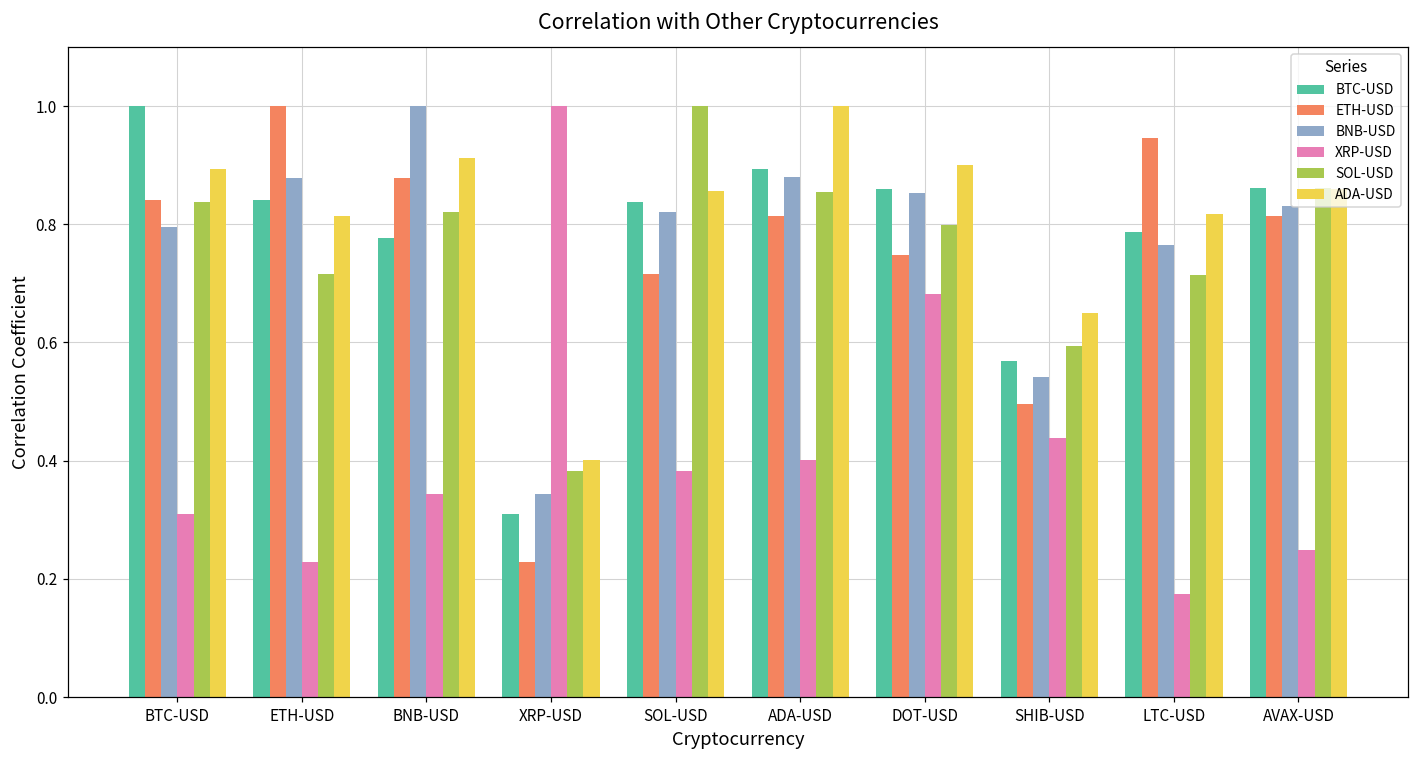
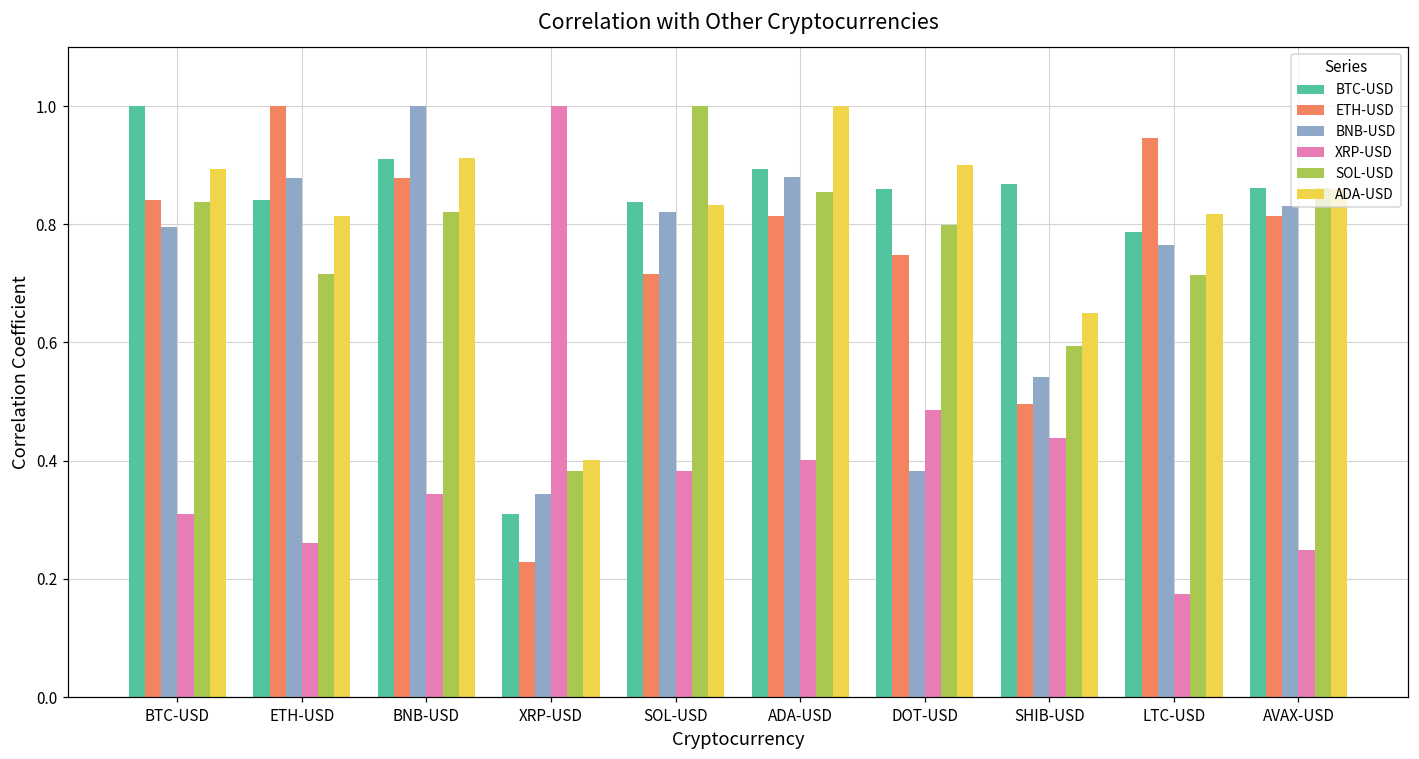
  {
    "BTC-USD": {
      "BTC-USD": 1.00,
      "ETH-USD": 0.84,
-     "BNB-USD": 0.78,
+     "BNB-USD": 0.91,
      "XRP-USD": 0.31,
      "SOL-USD": 0.84,
      "ADA-USD": 0.89,
      "DOT-USD": 0.86,
-     "SHIB-USD": 0.57,
+     "SHIB-USD": 0.87,
      "LTC-USD": 0.79,
      "AVAX-USD": 0.86
    },
    "ETH-USD": {
      "BTC-USD": 0.84,
      "ETH-USD": 1.00,
      "BNB-USD": 0.88,
      "XRP-USD": 0.23,
      "SOL-USD": 0.72,
      "ADA-USD": 0.81,
      "DOT-USD": 0.75,
      "SHIB-USD": 0.50,
      "LTC-USD": 0.95,
      "AVAX-USD": 0.81
    },
    "BNB-USD": {
      "BTC-USD": 0.80,
      "ETH-USD": 0.88,
      "BNB-USD": 1.00,
      "XRP-USD": 0.34,
      "SOL-USD": 0.82,
      "ADA-USD": 0.88,
-     "DOT-USD": 0.85,
+     "DOT-USD": 0.38,
      "SHIB-USD": 0.54,
      "LTC-USD": 0.77,
      "AVAX-USD": 0.83
    },
    "XRP-USD": {
      "BTC-USD": 0.31,
-     "ETH-USD": 0.23,
+     "ETH-USD": 0.26,
      "BNB-USD": 0.34,
      "XRP-USD": 1.00,
      "SOL-USD": 0.38,
      "ADA-USD": 0.40,
-     "DOT-USD": 0.68,
+     "DOT-USD": 0.49,
      "SHIB-USD": 0.44,
      "LTC-USD": 0.17,
      "AVAX-USD": 0.25
    },
    "SOL-USD": {
      "BTC-USD": 0.84,
      "ETH-USD": 0.72,
      "BNB-USD": 0.82,
      "XRP-USD": 0.38,
      "SOL-USD": 1.00,
      "ADA-USD": 0.85,
      "DOT-USD": 0.80,
      "SHIB-USD": 0.59,
      "LTC-USD": 0.71
    },
    "ADA-USD": {
      "BTC-USD": 0.89,
      "ETH-USD": 0.81,
      "BNB-USD": 0.91,
      "XRP-USD": 0.40,
-     "SOL-USD": 0.86,
+     "SOL-USD": 0.83,
      "ADA-USD": 1.00,
      "DOT-USD": 0.90,
      "SHIB-USD": 0.65,
      "LTC-USD": 0.82
    }
  }
